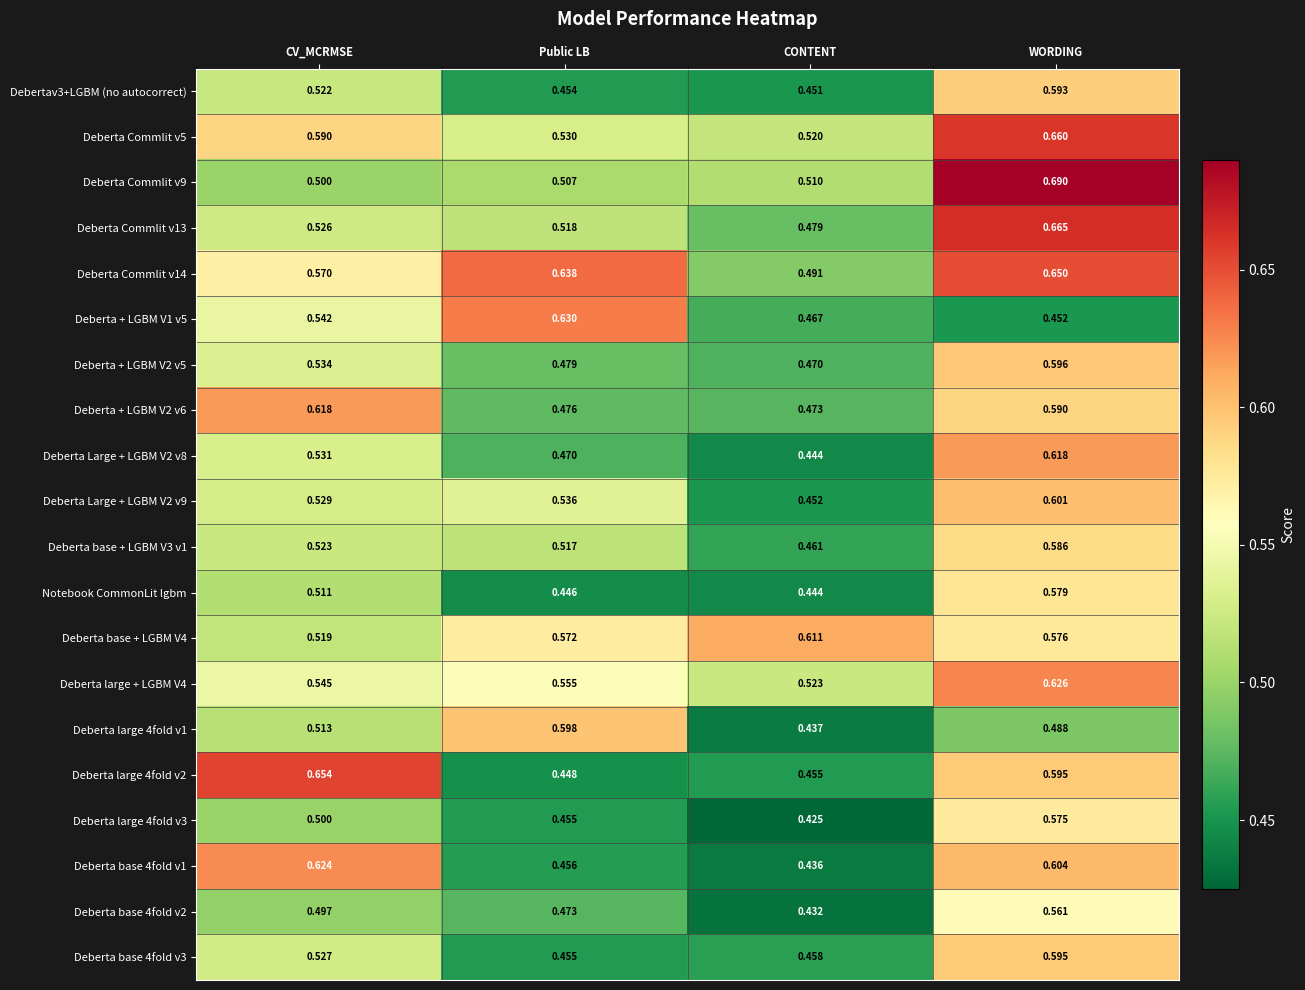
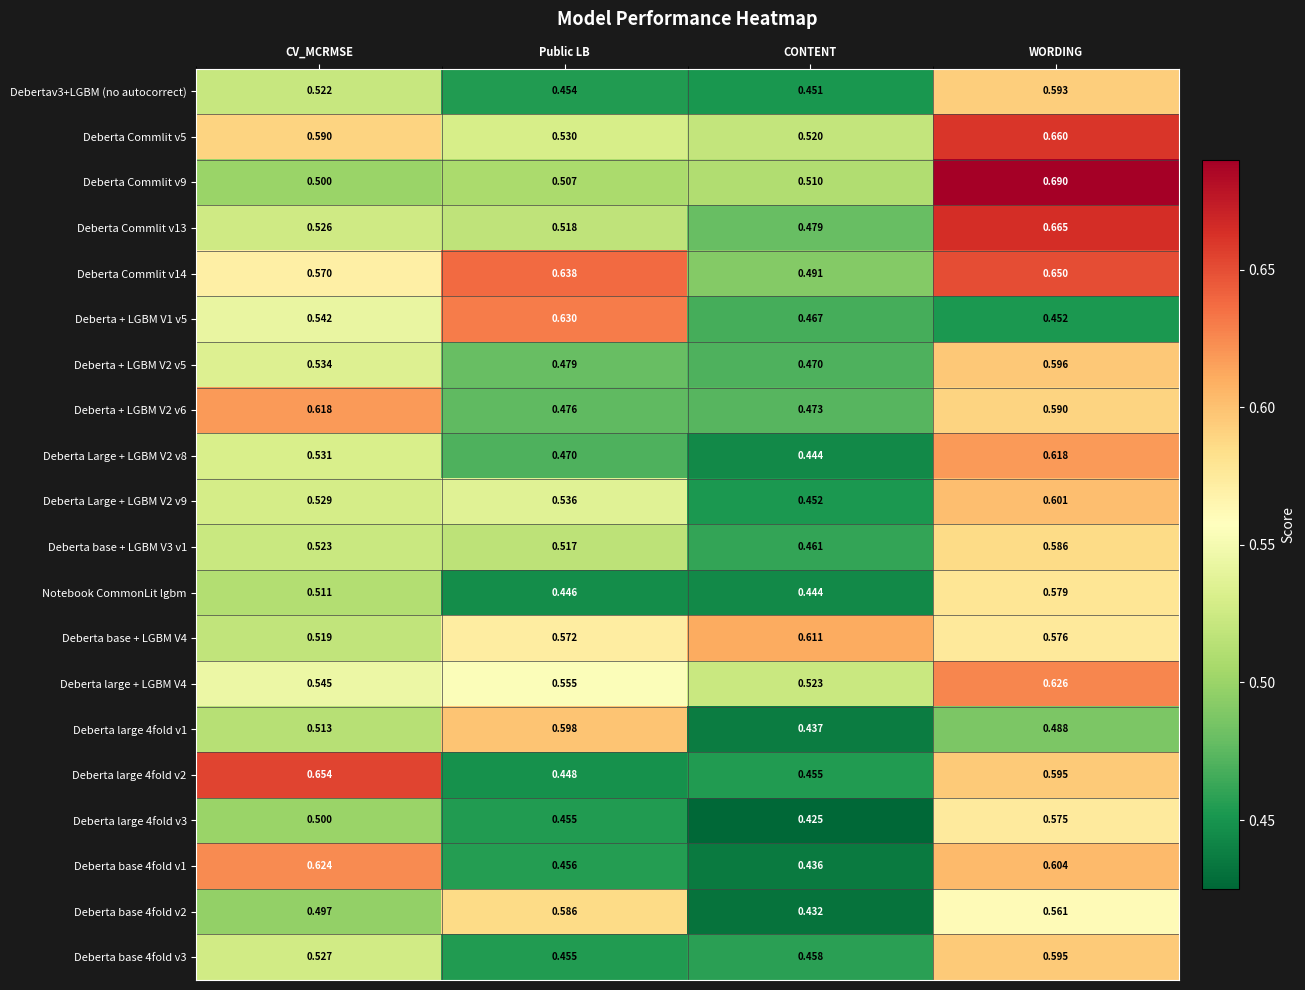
  {
    "Debertav3+LGBM (no autocorrect)": {
      "CV_MCRMSE": 0.522,
      "Public LB": 0.454,
      "CONTENT": 0.451,
      "WORDING": 0.593
    },
    "Deberta Commlit v5": {
      "CV_MCRMSE": 0.590,
      "Public LB": 0.530,
      "CONTENT": 0.520,
      "WORDING": 0.660
    },
    "Deberta Commlit v9": {
      "CV_MCRMSE": 0.500,
      "Public LB": 0.507,
      "CONTENT": 0.510,
      "WORDING": 0.690
    },
    "Deberta Commlit v13": {
      "CV_MCRMSE": 0.526,
      "Public LB": 0.518,
      "CONTENT": 0.479,
      "WORDING": 0.665
    },
    "Deberta Commlit v14": {
      "CV_MCRMSE": 0.570,
      "Public LB": 0.638,
      "CONTENT": 0.491,
      "WORDING": 0.650
    },
    "Deberta + LGBM V1 v5": {
      "CV_MCRMSE": 0.542,
      "Public LB": 0.630,
      "CONTENT": 0.467,
      "WORDING": 0.452
    },
    "Deberta + LGBM V2 v5": {
      "CV_MCRMSE": 0.534,
      "Public LB": 0.479,
      "CONTENT": 0.470,
      "WORDING": 0.596
    },
    "Deberta + LGBM V2 v6": {
      "CV_MCRMSE": 0.618,
      "Public LB": 0.476,
      "CONTENT": 0.473,
      "WORDING": 0.590
    },
    "Deberta Large + LGBM V2 v8": {
      "CV_MCRMSE": 0.531,
      "Public LB": 0.470,
      "CONTENT": 0.444,
      "WORDING": 0.618
    },
    "Deberta Large + LGBM V2 v9": {
      "CV_MCRMSE": 0.529,
      "Public LB": 0.536,
      "CONTENT": 0.452,
      "WORDING": 0.601
    },
    "Deberta base + LGBM V3 v1": {
      "CV_MCRMSE": 0.523,
      "Public LB": 0.517,
      "CONTENT": 0.461,
      "WORDING": 0.586
    },
    "Notebook CommonLit lgbm": {
      "CV_MCRMSE": 0.511,
      "Public LB": 0.446,
      "CONTENT": 0.444,
      "WORDING": 0.579
    },
    "Deberta base + LGBM V4": {
      "CV_MCRMSE": 0.519,
      "Public LB": 0.572,
      "CONTENT": 0.611,
      "WORDING": 0.576
    },
    "Deberta large + LGBM V4": {
      "CV_MCRMSE": 0.545,
      "Public LB": 0.555,
      "CONTENT": 0.523,
      "WORDING": 0.626
    },
    "Deberta large 4fold v1": {
      "CV_MCRMSE": 0.513,
      "Public LB": 0.598,
      "CONTENT": 0.437,
      "WORDING": 0.488
    },
    "Deberta large 4fold v2": {
      "CV_MCRMSE": 0.654,
      "Public LB": 0.448,
      "CONTENT": 0.455,
      "WORDING": 0.595
    },
    "Deberta large 4fold v3": {
      "CV_MCRMSE": 0.500,
      "Public LB": 0.455,
      "CONTENT": 0.425,
      "WORDING": 0.575
    },
    "Deberta base 4fold v1": {
      "CV_MCRMSE": 0.624,
      "Public LB": 0.456,
      "CONTENT": 0.436,
      "WORDING": 0.604
    },
    "Deberta base 4fold v2": {
      "CV_MCRMSE": 0.497,
-     "Public LB": 0.473,
+     "Public LB": 0.586,
      "CONTENT": 0.432,
      "WORDING": 0.561
    },
    "Deberta base 4fold v3": {
      "CV_MCRMSE": 0.527,
      "Public LB": 0.455,
      "CONTENT": 0.458,
      "WORDING": 0.595
    }
  }
